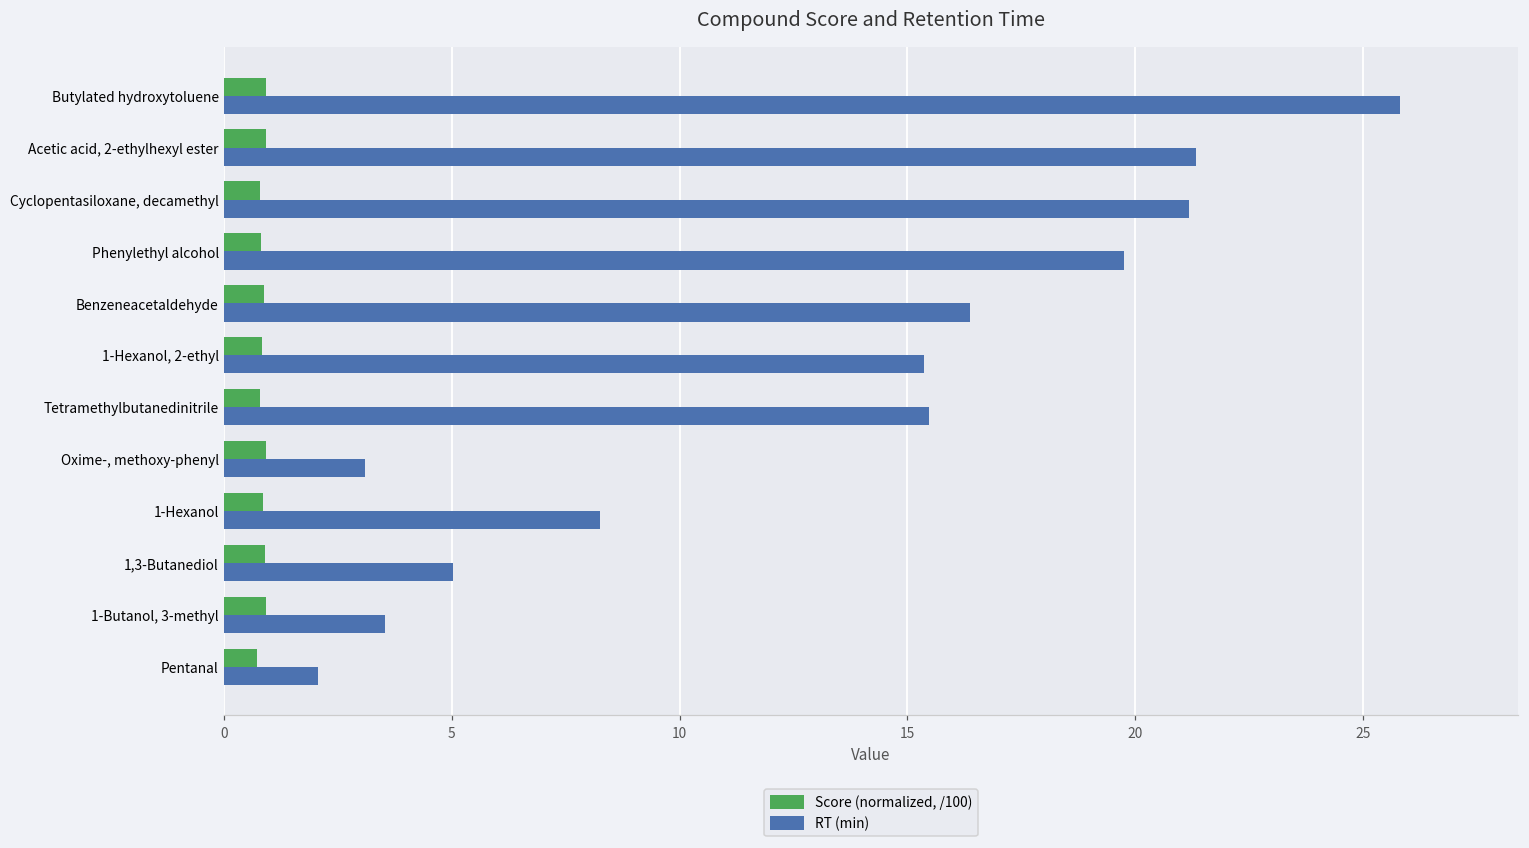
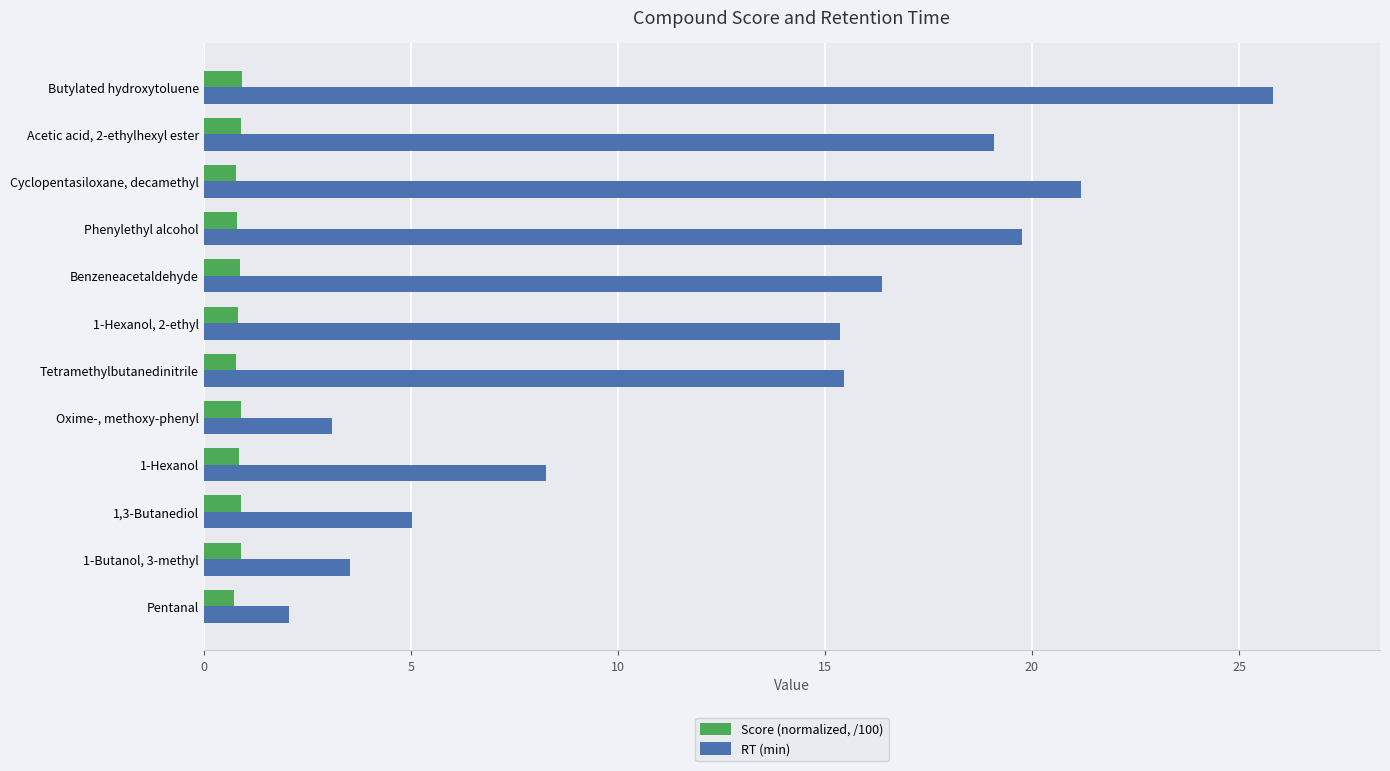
  {
    "Score (normalized, /100)": {
      "Butylated hydroxytoluene": 0.9,
      "Acetic acid, 2-ethylhexyl ester": 0.9,
      "Cyclopentasiloxane, decamethyl": 0.8,
      "Phenylethyl alcohol": 0.8,
      "Benzeneacetaldehyde": 0.9,
      "1-Hexanol, 2-ethyl": 0.8,
      "Tetramethylbutanedinitrile": 0.8,
      "Oxime-, methoxy-phenyl": 0.9,
      "1-Hexanol": 0.9,
      "1,3-Butanediol": 0.9,
      "1-Butanol, 3-methyl": 0.9,
      "Pentanal": 0.7
    },
    "RT (min)": {
      "Butylated hydroxytoluene": 25.8,
-     "Acetic acid, 2-ethylhexyl ester": 21.3,
+     "Acetic acid, 2-ethylhexyl ester": 19.1,
      "Cyclopentasiloxane, decamethyl": 21.2,
      "Phenylethyl alcohol": 19.8,
      "Benzeneacetaldehyde": 16.4,
      "1-Hexanol, 2-ethyl": 15.4,
      "Tetramethylbutanedinitrile": 15.5,
      "Oxime-, methoxy-phenyl": 3.1,
      "1-Hexanol": 8.3,
      "1,3-Butanediol": 5.0,
      "1-Butanol, 3-methyl": 3.5,
      "Pentanal": 2.1
    }
  }
